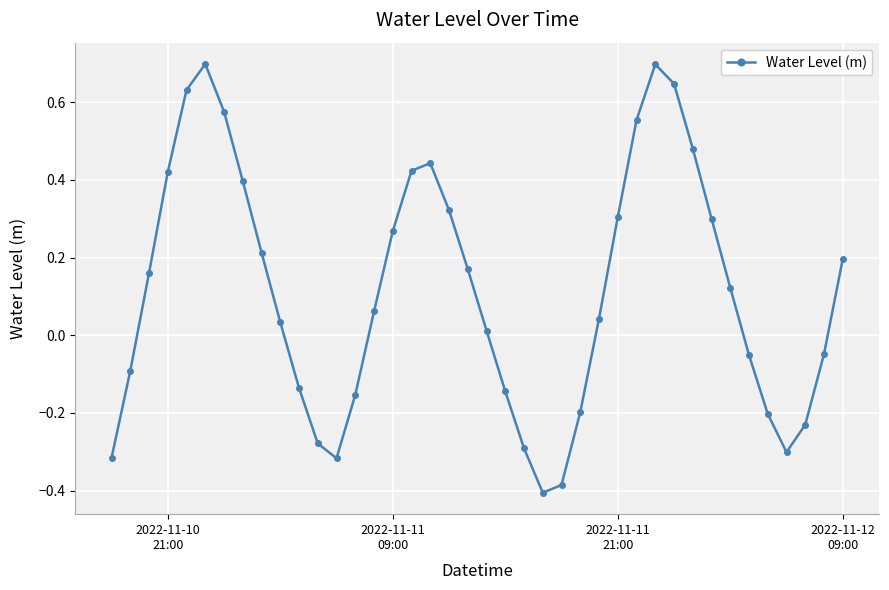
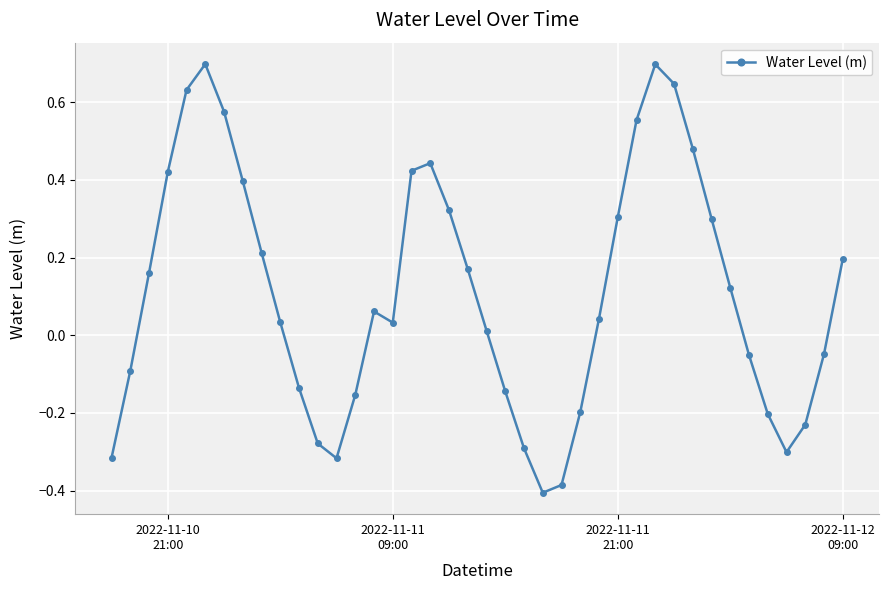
  {
    "2022-11-10 21:00": 0.42,
-   "2022-11-11 09:00": 0.27,
+   "2022-11-11 09:00": 0.03,
    "2022-11-11 21:00": 0.30,
    "2022-11-12 09:00": 0.20
  }
